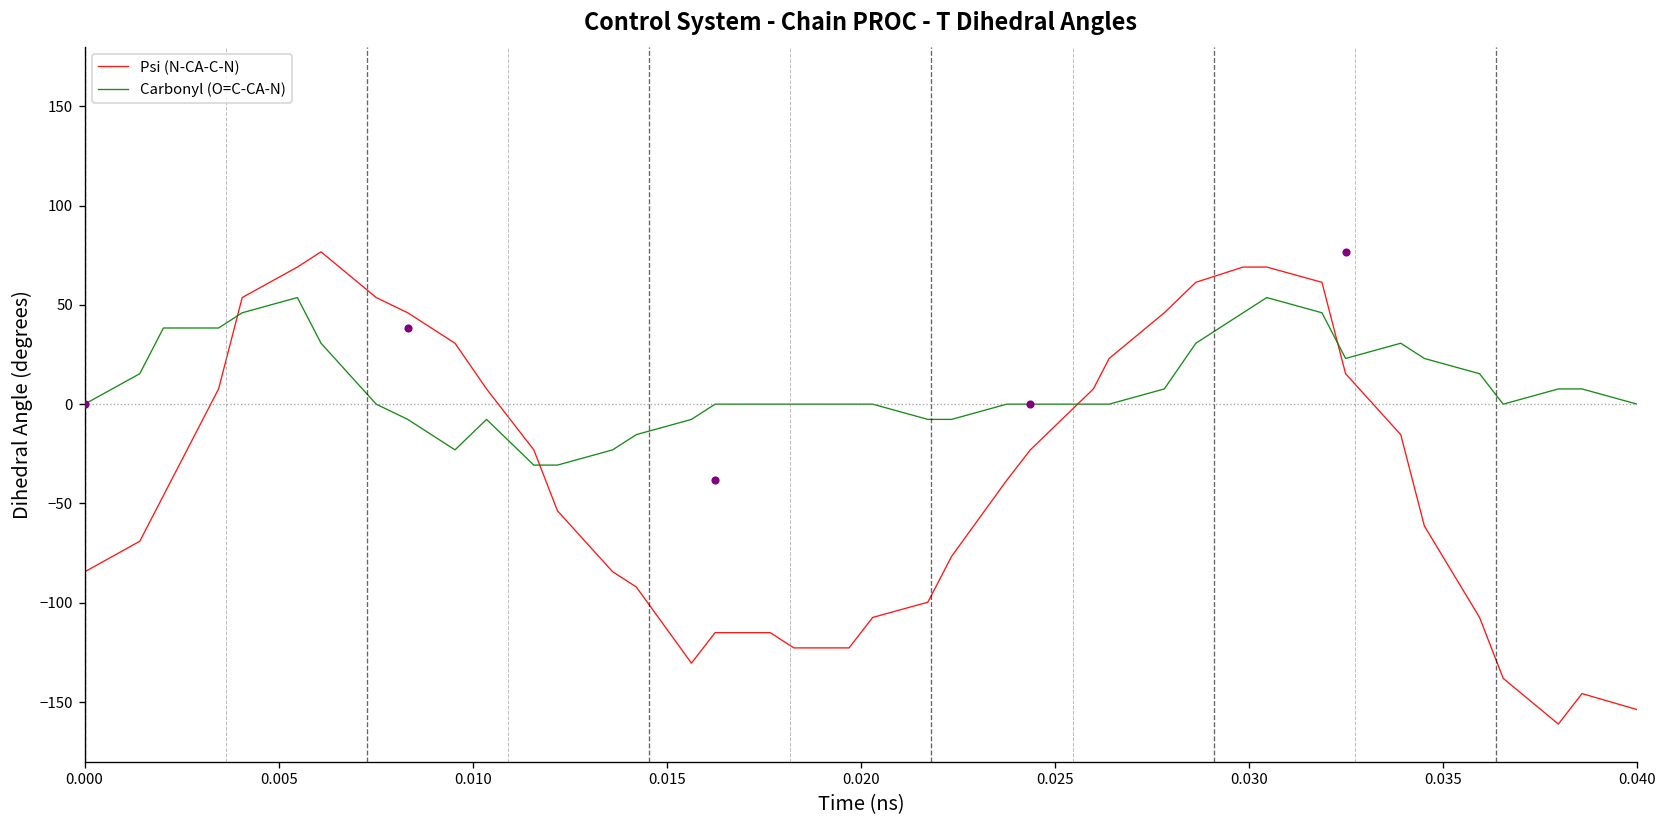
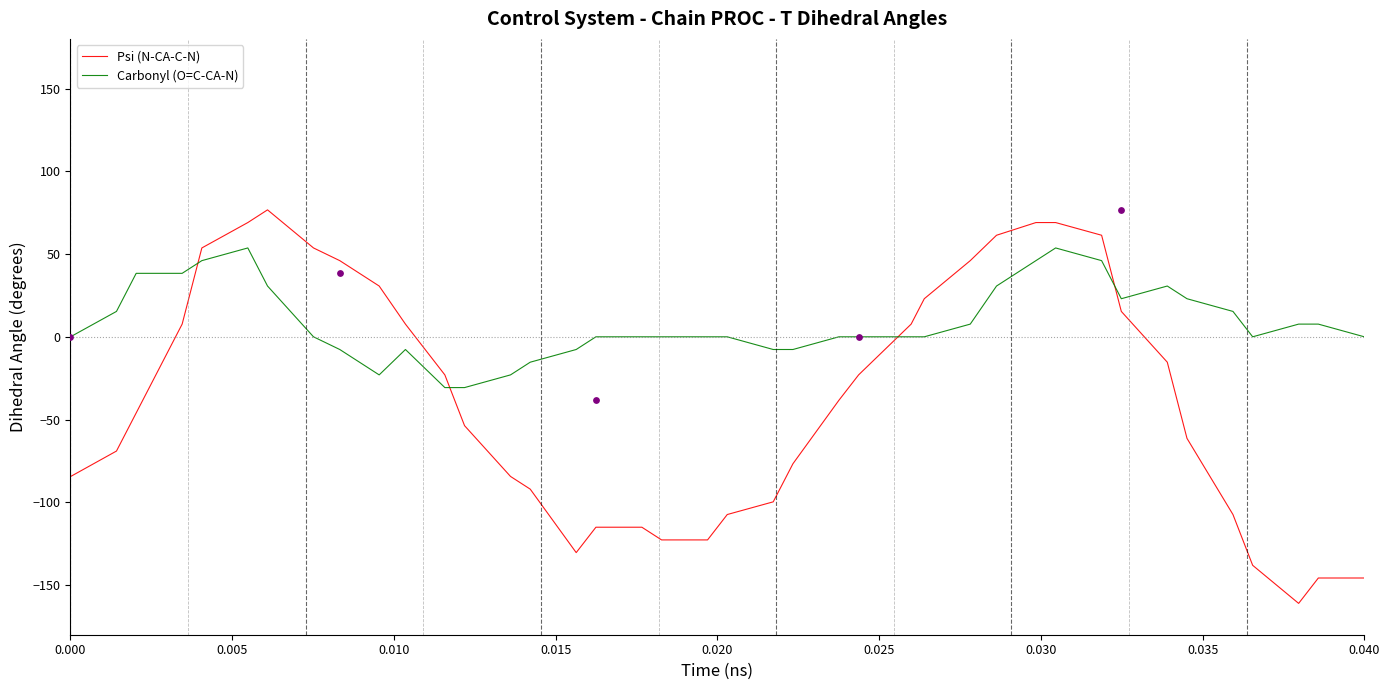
  {
    "Psi (N-CA-C-N)": {
      "0.000": -84,
-     "0.040": -154
+     "0.040": -146
    },
    "Carbonyl (O=C-CA-N)": {
      "0.040": 0
    }
  }
